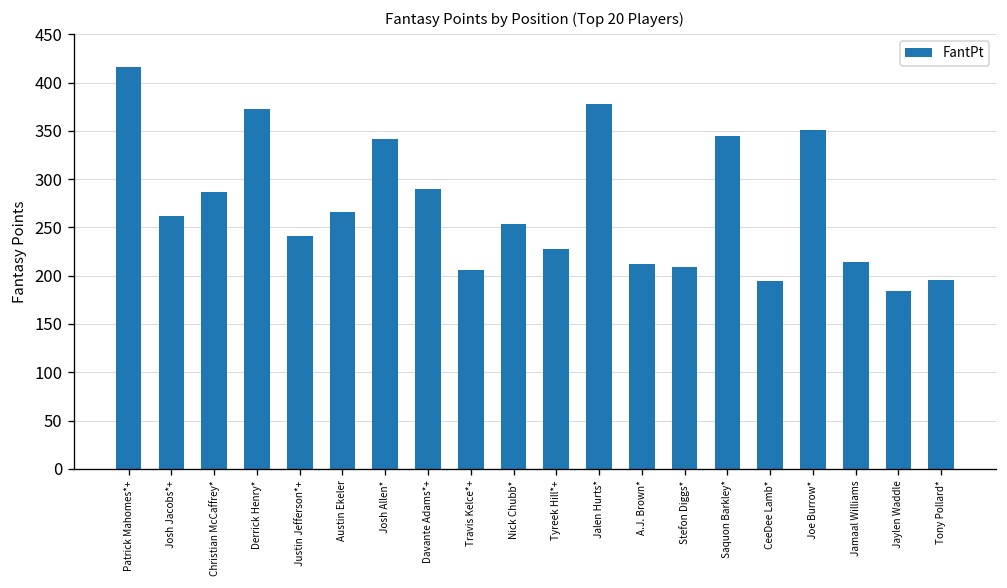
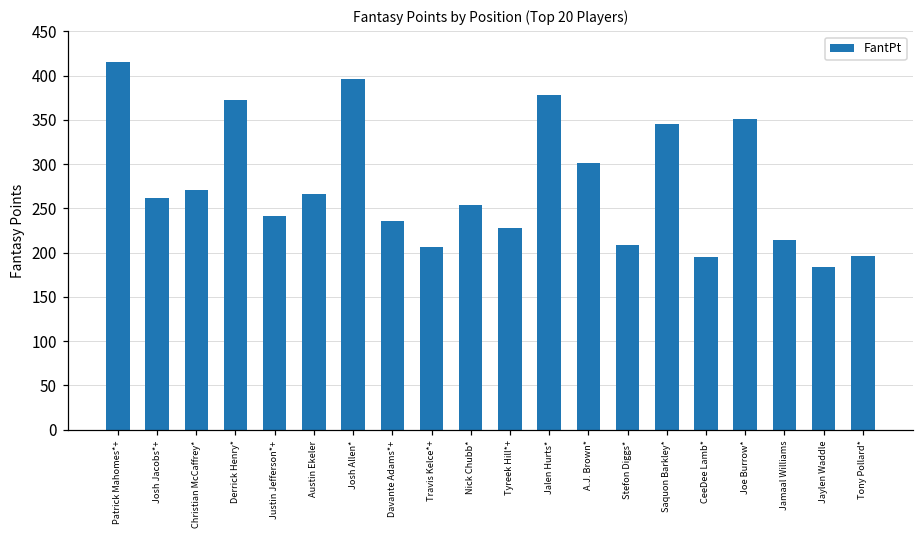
  {
    "Patrick Mahomes*+": 420,
    "Josh Jacobs*+": 260,
-   "Christian McCaffrey*": 290,
+   "Christian McCaffrey*": 270,
    "Derrick Henry*": 370,
    "Justin Jefferson*+": 240,
    "Austin Ekeler": 270,
-   "Josh Allen*": 340,
-   "Davante Adams*+": 290,
+   "Josh Allen*": 400,
+   "Davante Adams*+": 240,
    "Travis Kelce*+": 210,
    "Nick Chubb*": 250,
    "Tyreek Hill*+": 230,
    "Jalen Hurts*": 380,
-   "A.J. Brown*": 210,
+   "A.J. Brown*": 300,
    "Stefon Diggs*": 210,
    "Saquon Barkley*": 350,
    "CeeDee Lamb*": 200,
    "Joe Burrow*": 350,
    "Jamaal Williams": 210,
    "Jaylen Waddle": 180,
    "Tony Pollard*": 200
  }
